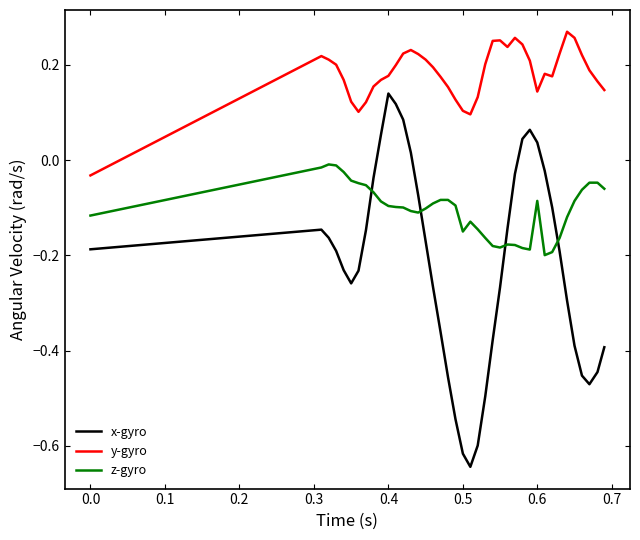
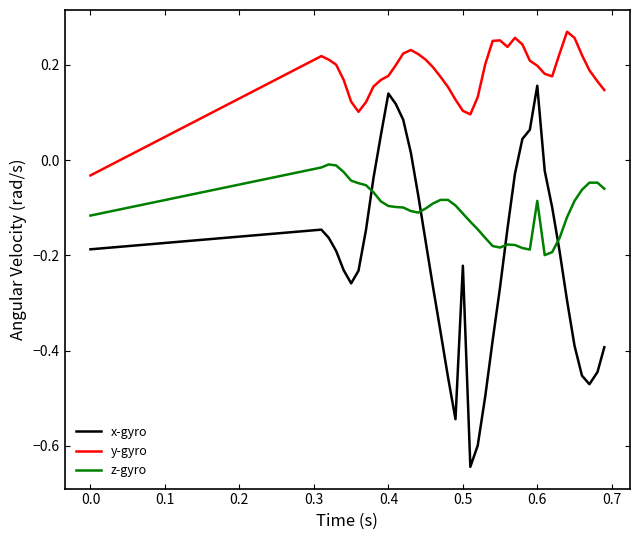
  {
    "x-gyro": {
      "0.0": -0.19,
      "0.4": 0.14,
-     "0.5": -0.62,
-     "0.6": 0.04
+     "0.5": -0.22,
+     "0.6": 0.16
    },
    "y-gyro": {
      "0.0": -0.03,
      "0.4": 0.18,
      "0.5": 0.10,
-     "0.6": 0.14
+     "0.6": 0.20
    },
    "z-gyro": {
      "0.0": -0.12,
      "0.4": -0.10,
-     "0.5": -0.15,
+     "0.5": -0.11,
      "0.6": -0.09
    }
  }
